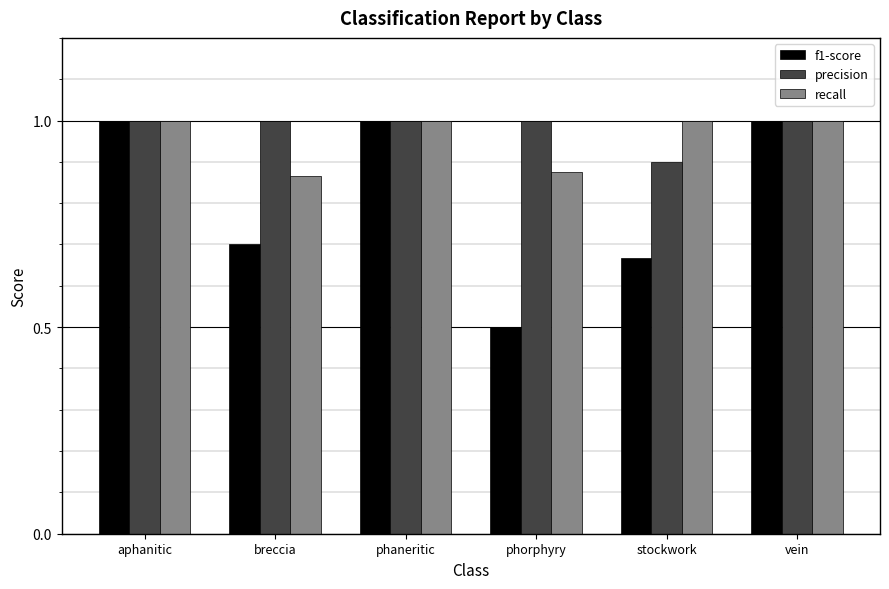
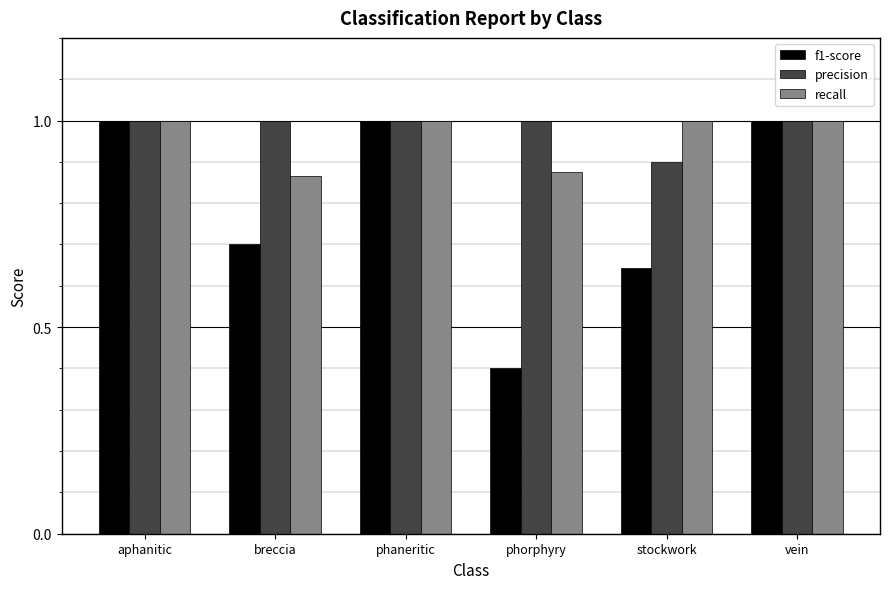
  {
    "f1-score": {
      "aphanitic": 1.00,
      "breccia": 0.70,
      "phaneritic": 1.00,
-     "phorphyry": 0.5,
-     "stockwork": 0.67,
+     "phorphyry": 0.4,
+     "stockwork": 0.64,
      "vein": 1.00
    },
    "precision": {
      "aphanitic": 1.00,
      "breccia": 1.00,
      "phaneritic": 1.00,
      "phorphyry": 1.00,
      "stockwork": 0.90,
      "vein": 1.00
    },
    "recall": {
      "aphanitic": 1.00,
      "breccia": 0.87,
      "phaneritic": 1.00,
      "phorphyry": 0.87,
      "stockwork": 1.00,
      "vein": 1.00
    }
  }
